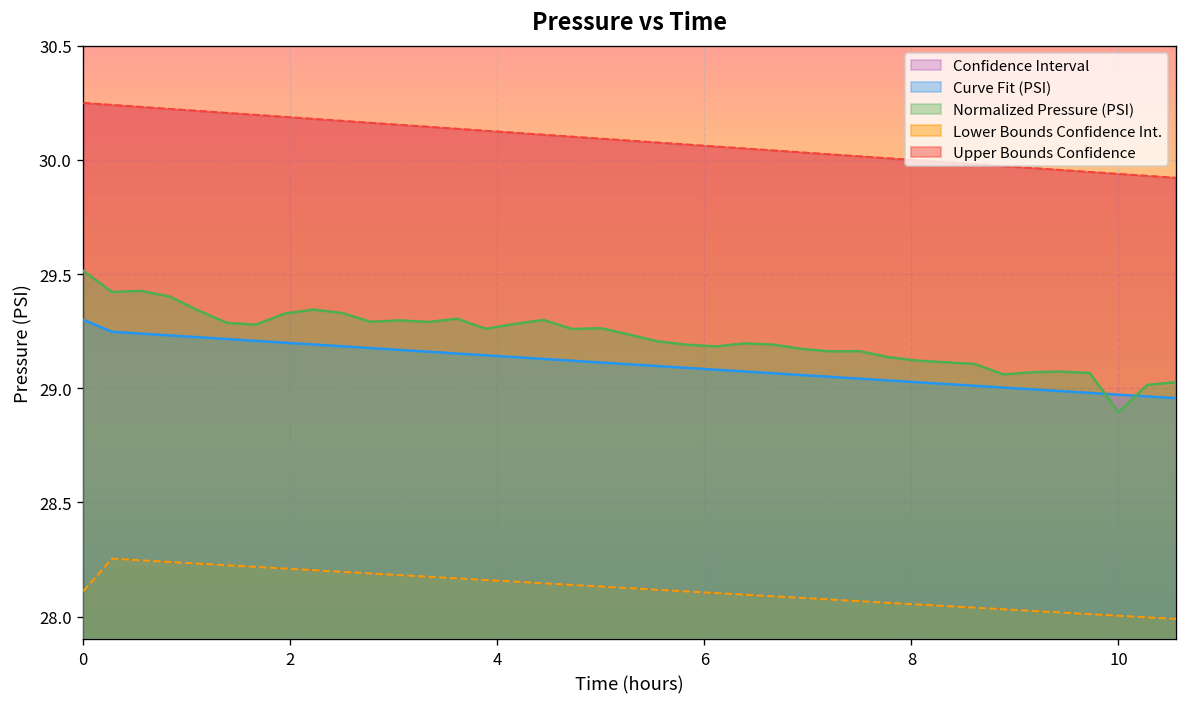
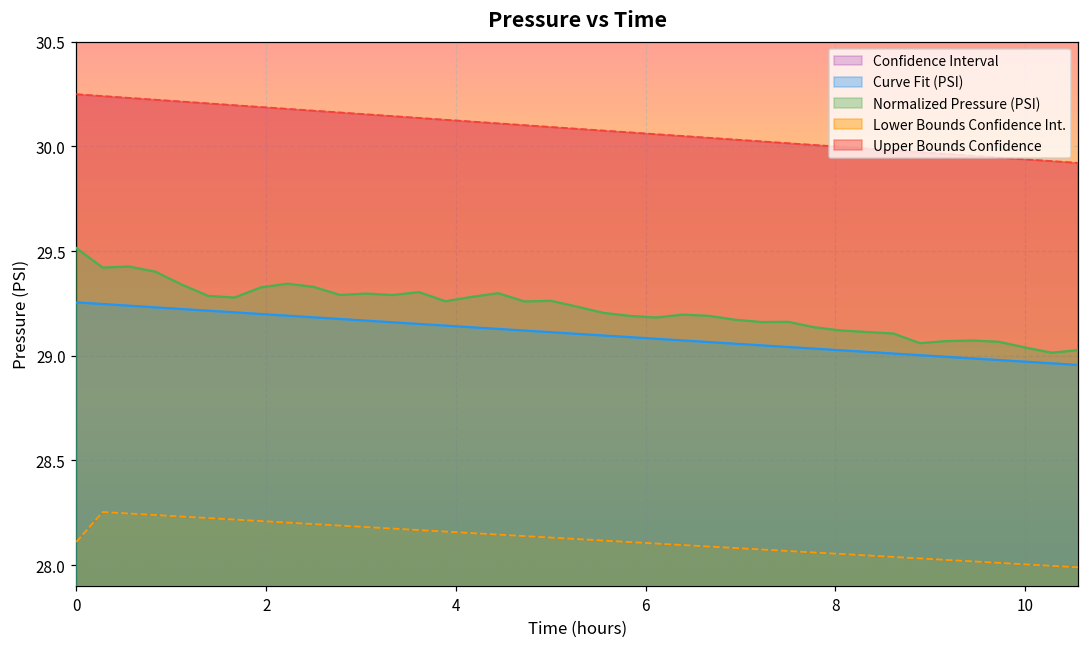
  {
    "Curve Fit (PSI)": {
-     "0": 29.30,
+     "0": 29.26,
      "10": 28.97
    },
    "Normalized Pressure (PSI)": {
      "0": 29.51,
-     "10": 28.89
+     "10": 29.04
    },
    "Lower Bounds Confidence Int.": {
      "0": 28.11,
      "10": 28.00
    },
    "Upper Bounds Confidence": {
      "0": 30.25,
      "10": 29.94
    }
  }
